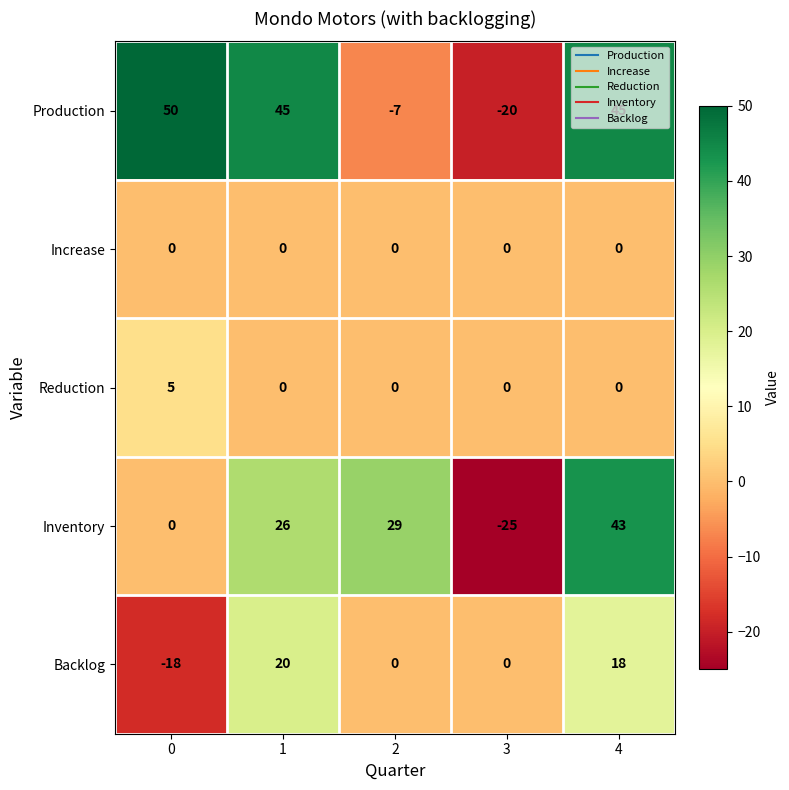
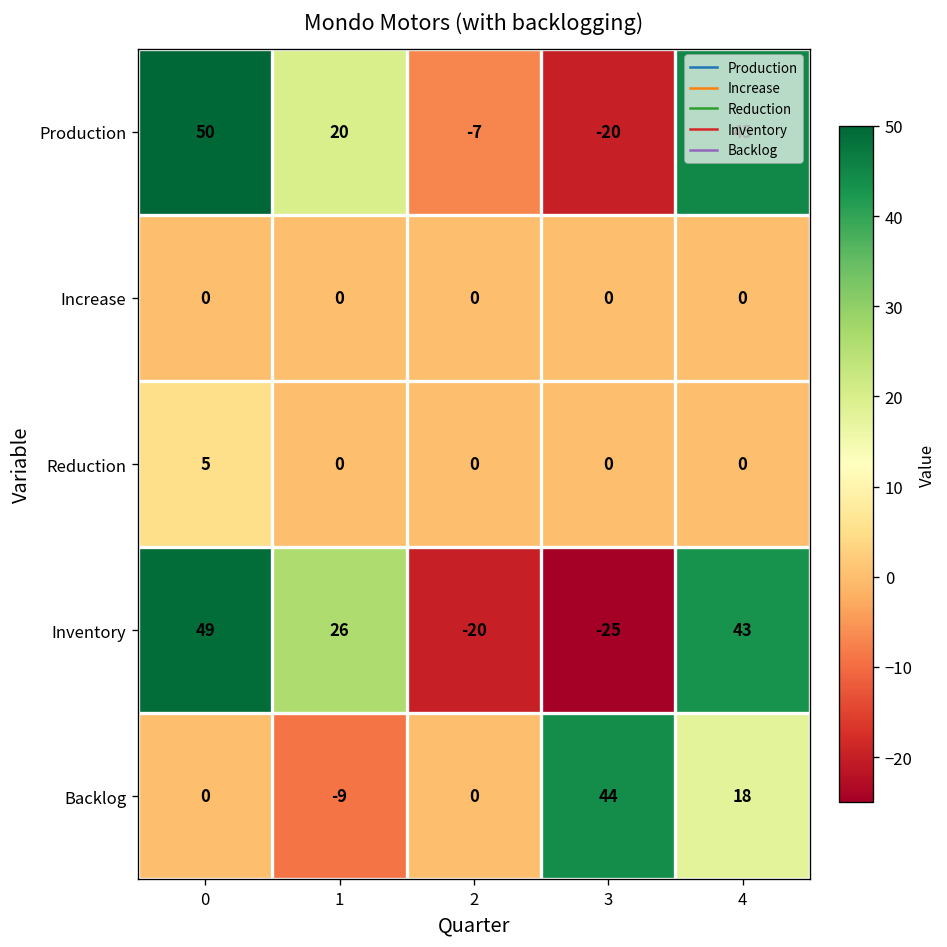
  {
    "Production": {
      "0": 50,
-     "1": 45,
+     "1": 20,
      "2": -7,
      "3": -20
    },
    "Increase": {
      "0": 0,
      "1": 0,
      "2": 0,
      "3": 0,
      "4": 0
    },
    "Reduction": {
      "0": 5,
      "1": 0,
      "2": 0,
      "3": 0,
      "4": 0
    },
    "Inventory": {
-     "0": 0,
+     "0": 49,
      "1": 26,
-     "2": 29,
+     "2": -20,
      "3": -25,
      "4": 43
    },
    "Backlog": {
-     "0": -18,
-     "1": 20,
+     "0": 0,
+     "1": -9,
      "2": 0,
-     "3": 0,
+     "3": 44,
      "4": 18
    }
  }
